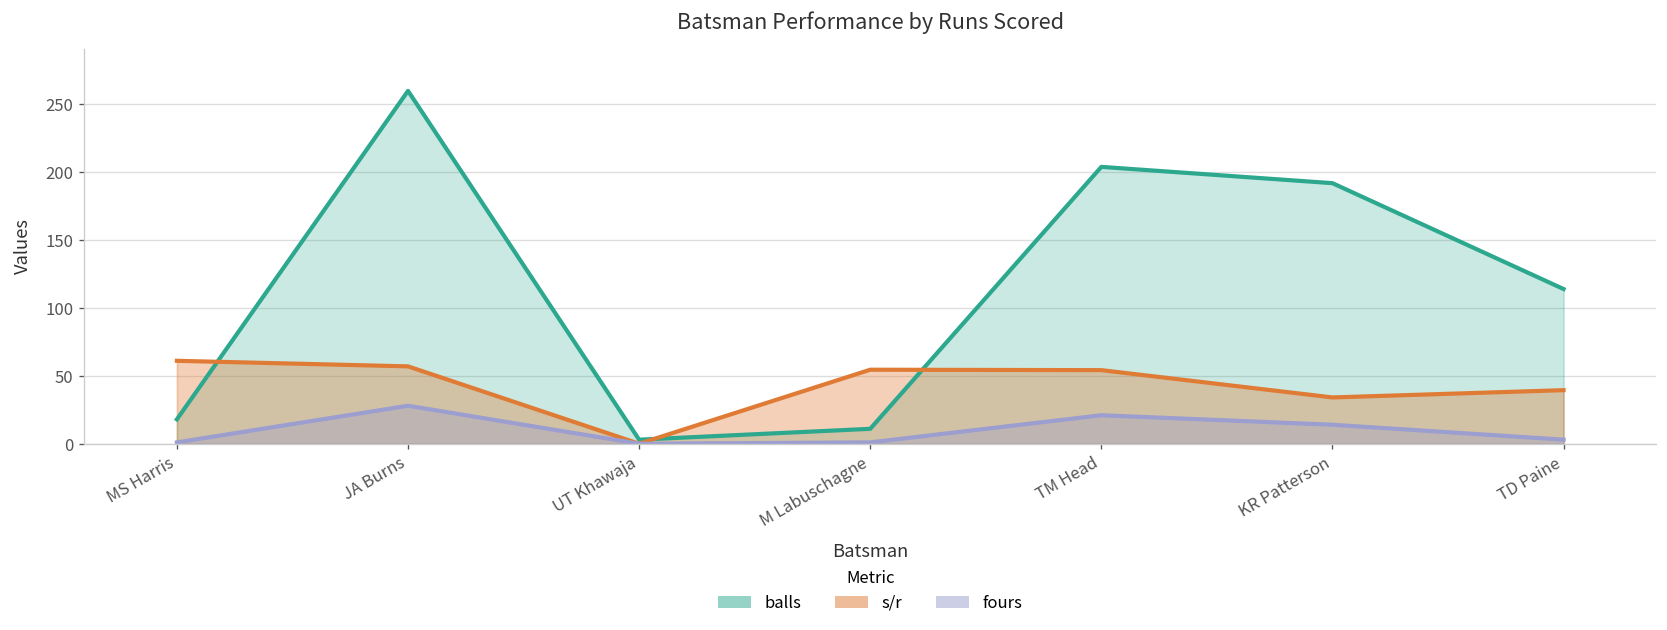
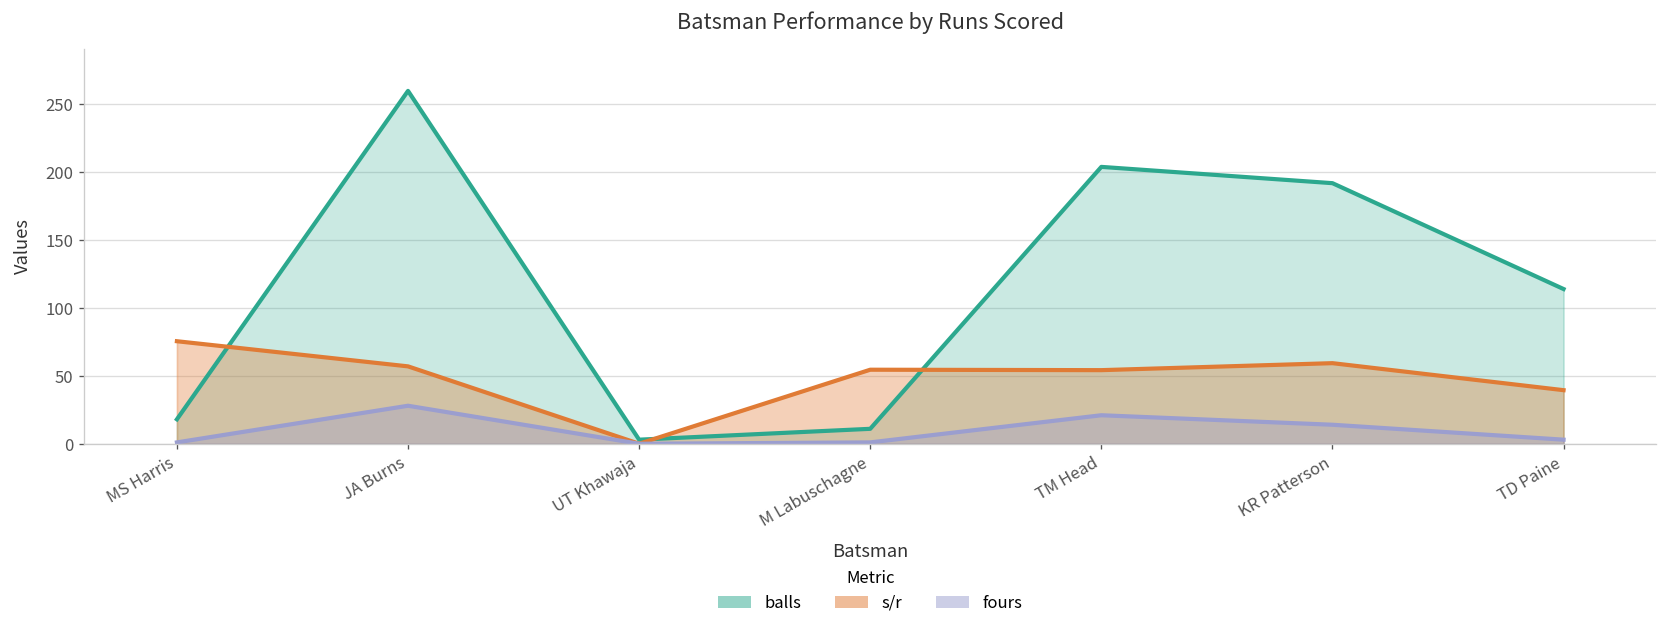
  {
    "s/r": {
-     "MS Harris": 61,
+     "MS Harris": 76,
      "JA Burns": 57,
      "M Labuschagne": 55,
      "TM Head": 54,
-     "KR Patterson": 34,
+     "KR Patterson": 59,
      "TD Paine": 39
    }
  }
